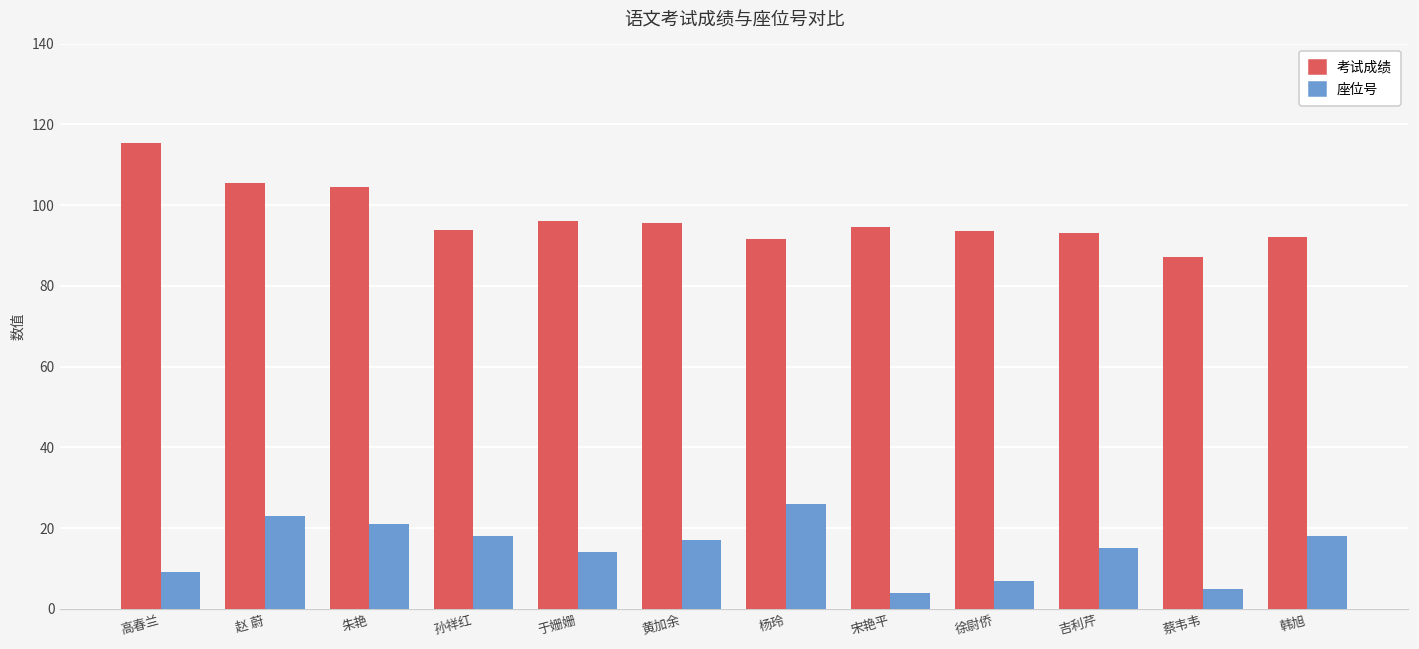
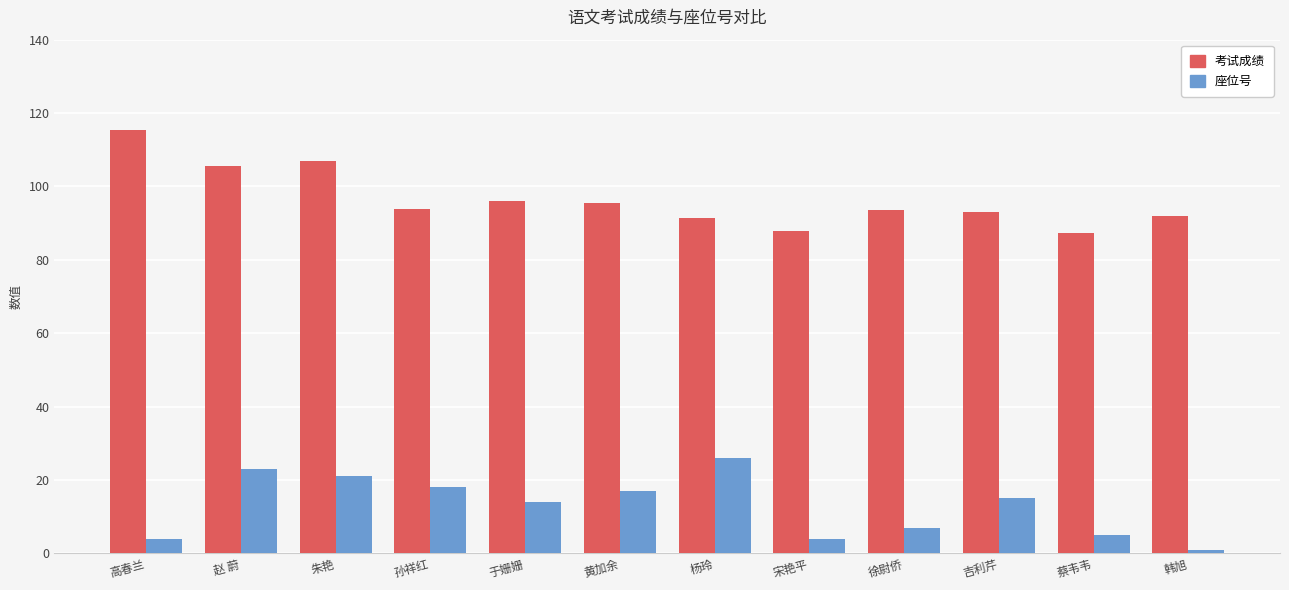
  {
    "考试成绩": {
      "高春兰": 116,
      "赵 蔚": 106,
-     "朱艳": 105,
+     "朱艳": 107,
      "孙祥红": 94,
      "于姗姗": 96,
      "黄加余": 96,
      "杨玲": 92,
-     "宋艳平": 95,
+     "宋艳平": 88,
      "徐尉侨": 94,
      "吉利芹": 93,
      "蔡韦韦": 87,
      "韩旭": 92
    },
    "座位号": {
-     "高春兰": 9,
+     "高春兰": 4,
      "赵 蔚": 23,
      "朱艳": 21,
      "孙祥红": 18,
      "于姗姗": 14,
      "黄加余": 17,
      "杨玲": 26,
      "宋艳平": 4,
      "徐尉侨": 7,
      "吉利芹": 15,
      "蔡韦韦": 5,
-     "韩旭": 18
+     "韩旭": 1
    }
  }
